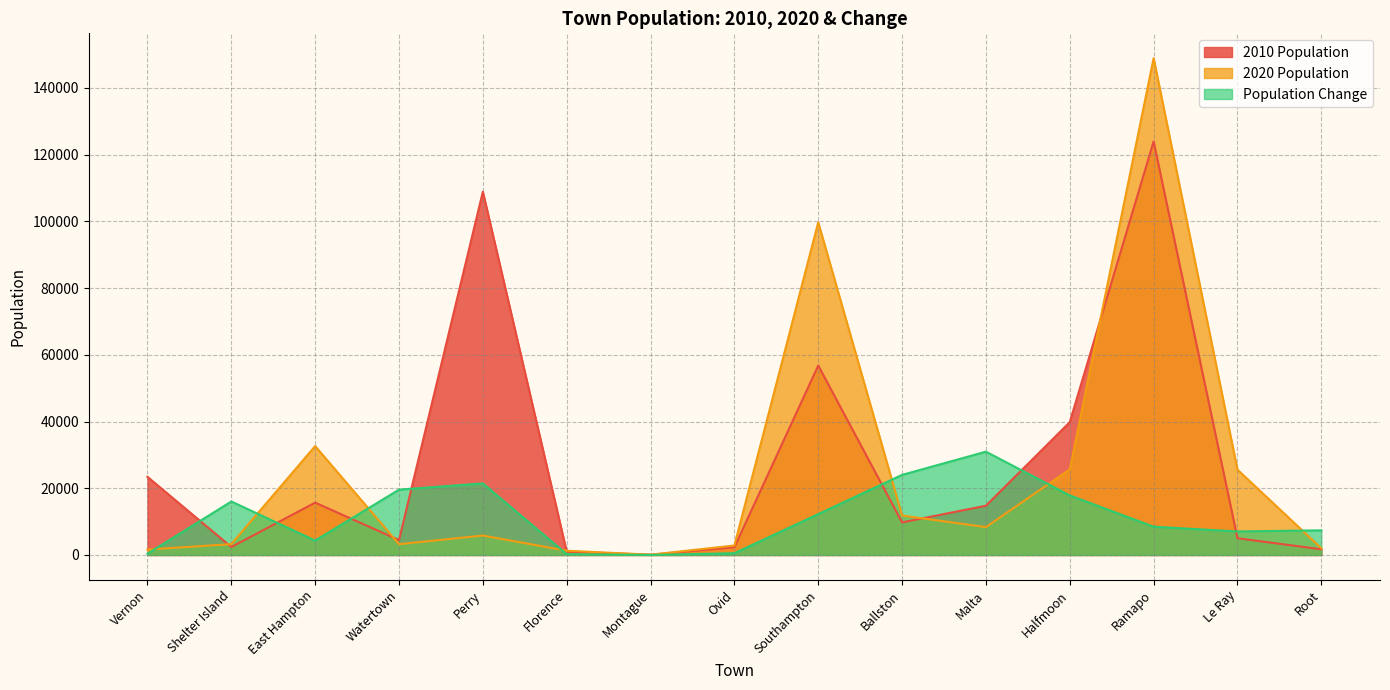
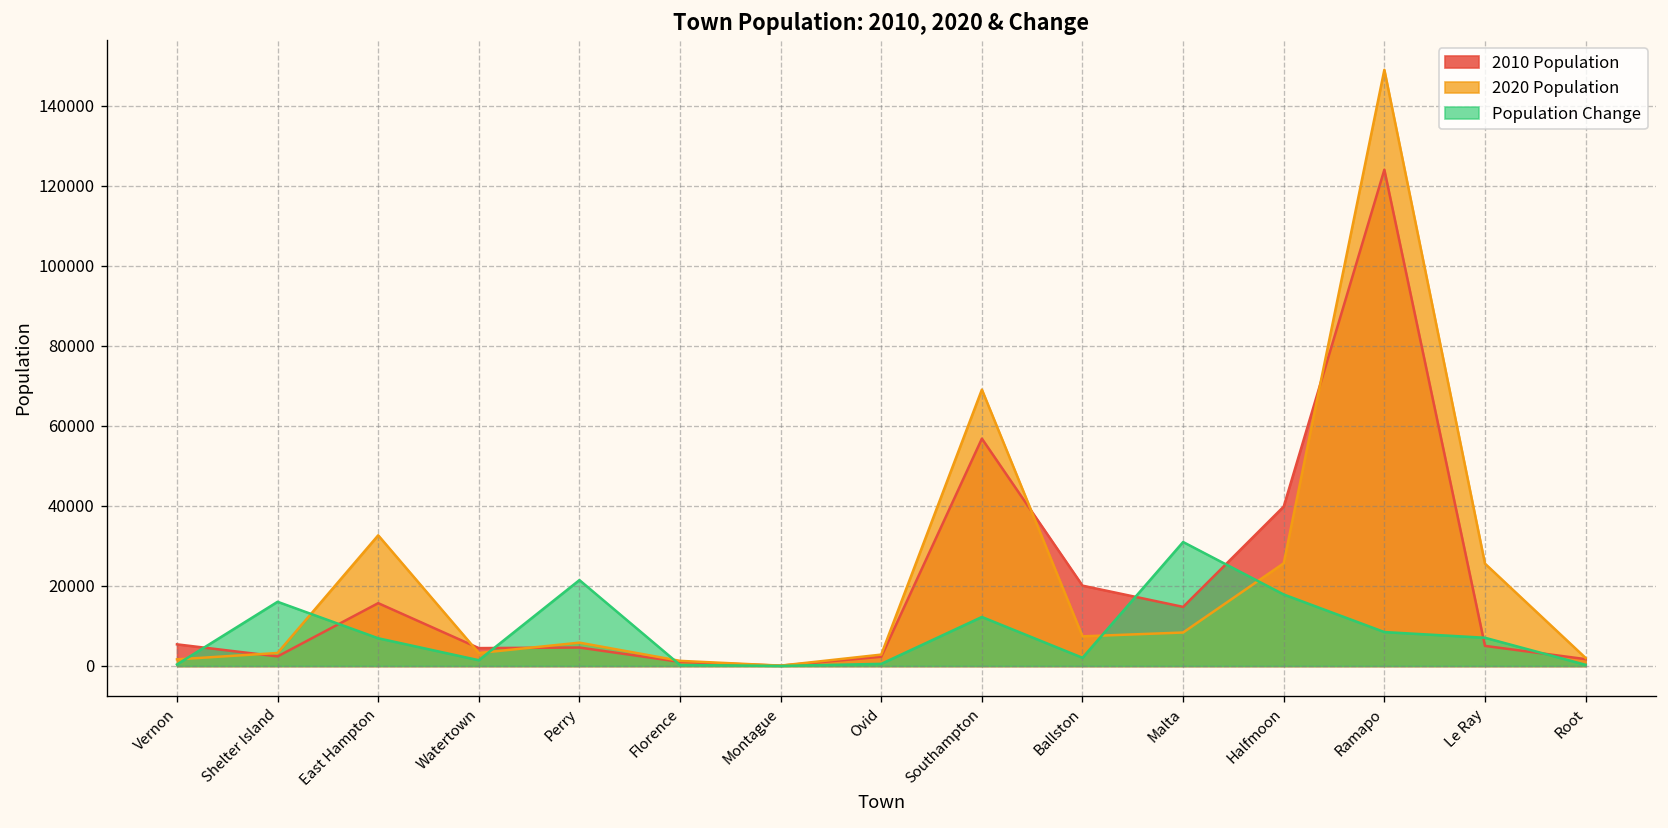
  {
    "2010 Population": {
-     "Vernon": 23000,
+     "Vernon": 5000,
      "Shelter Island": 2000,
      "East Hampton": 16000,
      "Watertown": 4000,
-     "Perry": 109000,
+     "Perry": 5000,
      "Southampton": 57000,
-     "Ballston": 10000,
+     "Ballston": 20000,
      "Malta": 15000,
      "Halfmoon": 40000,
      "Ramapo": 124000,
      "Le Ray": 5000
    },
    "2020 Population": {
      "Vernon": 2000,
      "Shelter Island": 3000,
      "East Hampton": 33000,
      "Watertown": 3000,
      "Perry": 6000,
-     "Southampton": 100000,
-     "Ballston": 12000,
+     "Southampton": 69000,
+     "Ballston": 7000,
      "Malta": 8000,
      "Halfmoon": 26000,
      "Ramapo": 149000,
      "Le Ray": 26000
    },
    "Population Change": {
      "Vernon": 0,
      "Shelter Island": 16000,
-     "East Hampton": 4000,
-     "Watertown": 20000,
+     "East Hampton": 7000,
+     "Watertown": 1000,
      "Perry": 21000,
      "Ovid": 1000,
      "Southampton": 12000,
-     "Ballston": 24000,
+     "Ballston": 2000,
      "Malta": 31000,
      "Halfmoon": 18000,
      "Ramapo": 8000,
      "Le Ray": 7000,
-     "Root": 7000
+     "Root": 0
    }
  }
